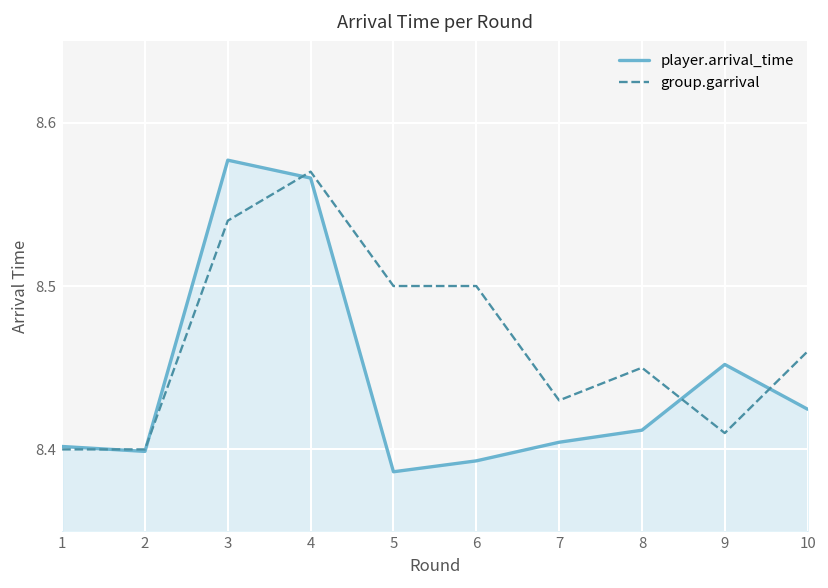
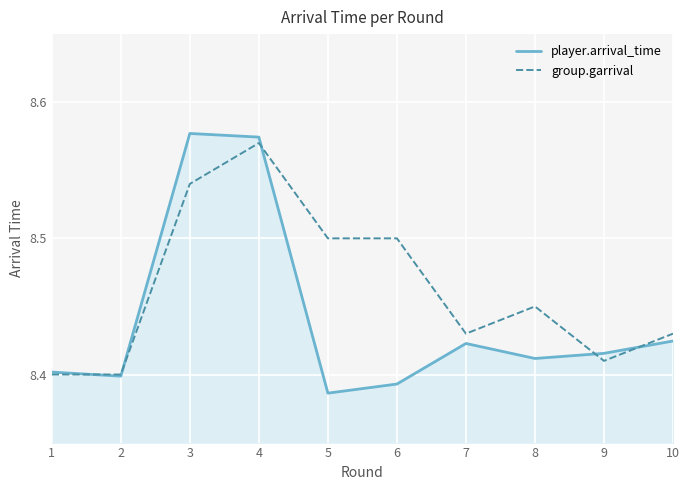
  {
    "player.arrival_time": {
      "3": 8.577,
-     "4": 8.566,
+     "4": 8.574,
      "5": 8.386,
      "6": 8.393,
-     "7": 8.404,
+     "7": 8.423,
      "8": 8.412,
-     "9": 8.452,
+     "9": 8.416,
      "10": 8.425
    },
    "group.garrival": {
      "3": 8.54,
      "4": 8.57,
      "5": 8.50,
      "6": 8.50,
      "7": 8.43,
      "8": 8.45,
      "9": 8.41,
-     "10": 8.46
+     "10": 8.43
    }
  }
